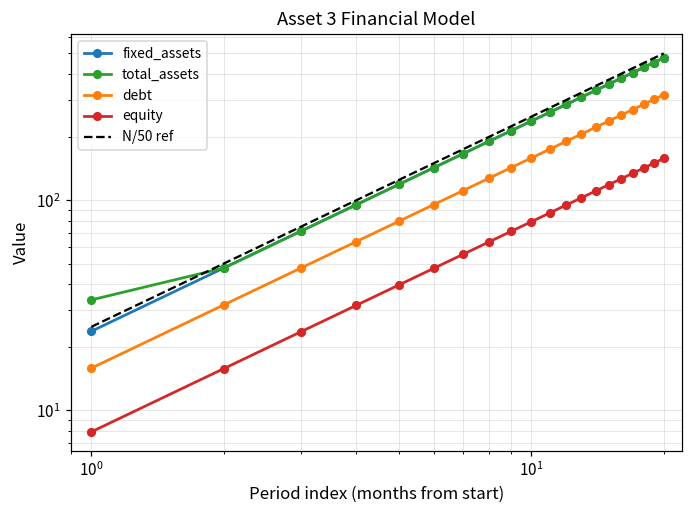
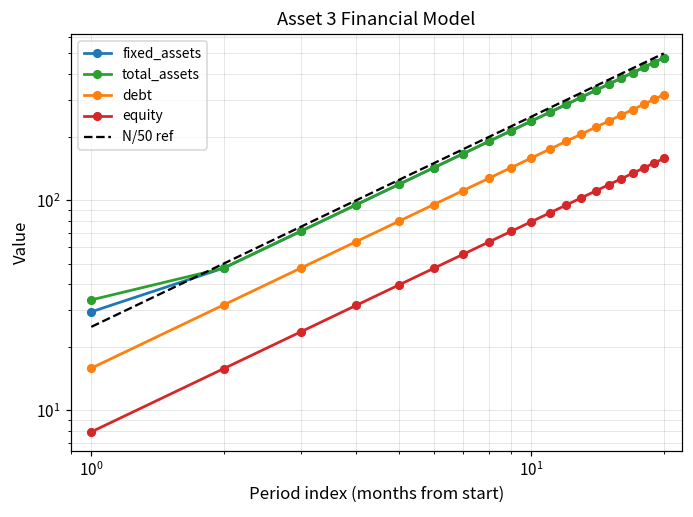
  {
    "fixed_assets": {
-     "10^0": 24
+     "10^0": 29
    },
    "total_assets": {
      "10^0": 34
    },
    "debt": {
      "10^0": 16,
      "10^1": 160
    },
    "equity": {
      "10^0": 8,
      "10^1": 79
    },
    "N/50 ref": {
      "10^0": 25
    }
  }
